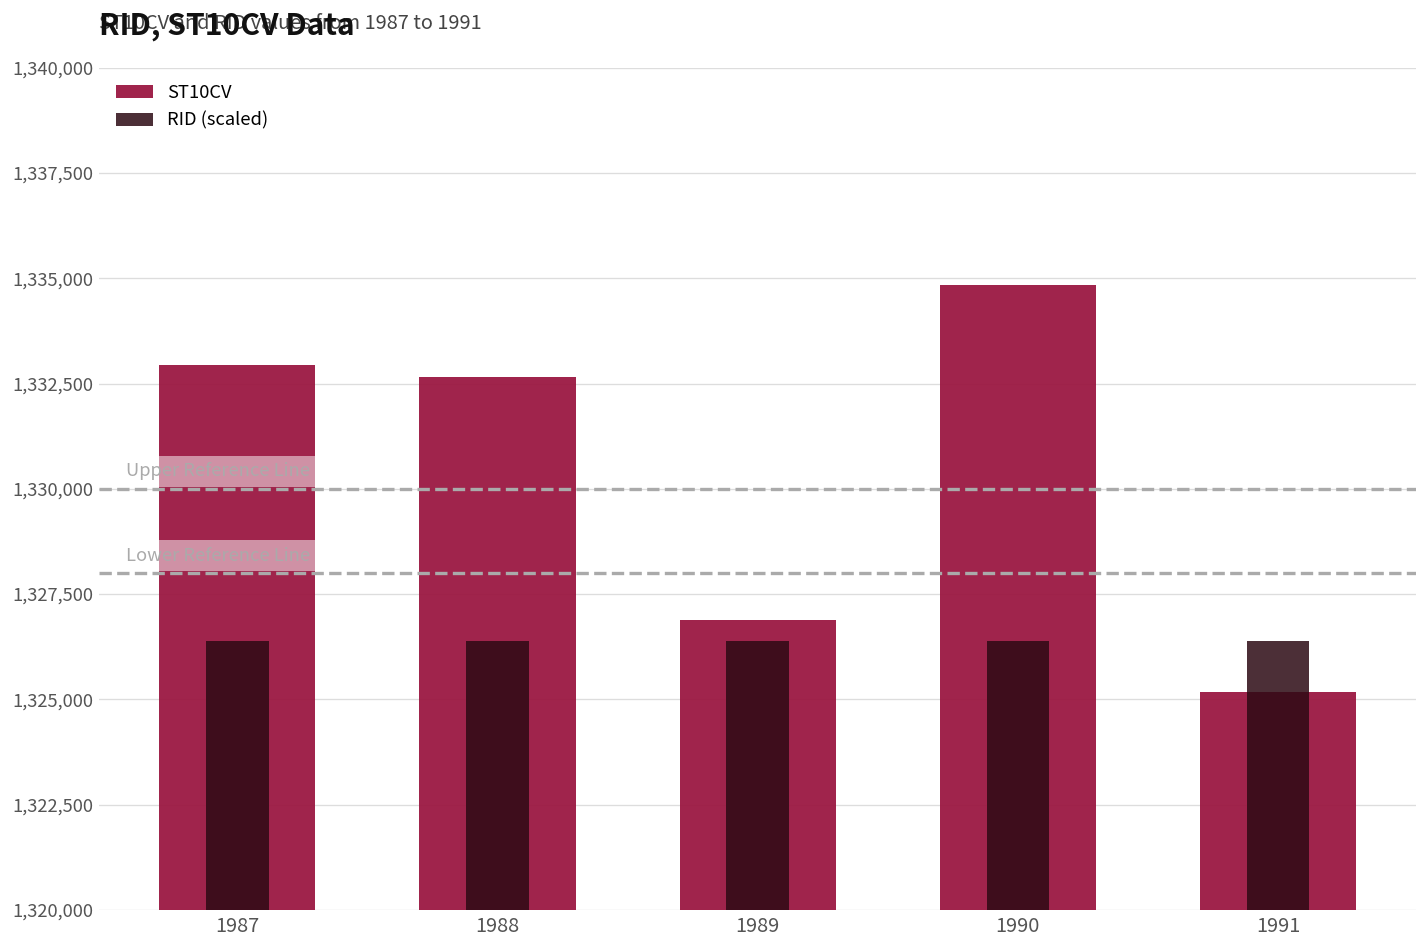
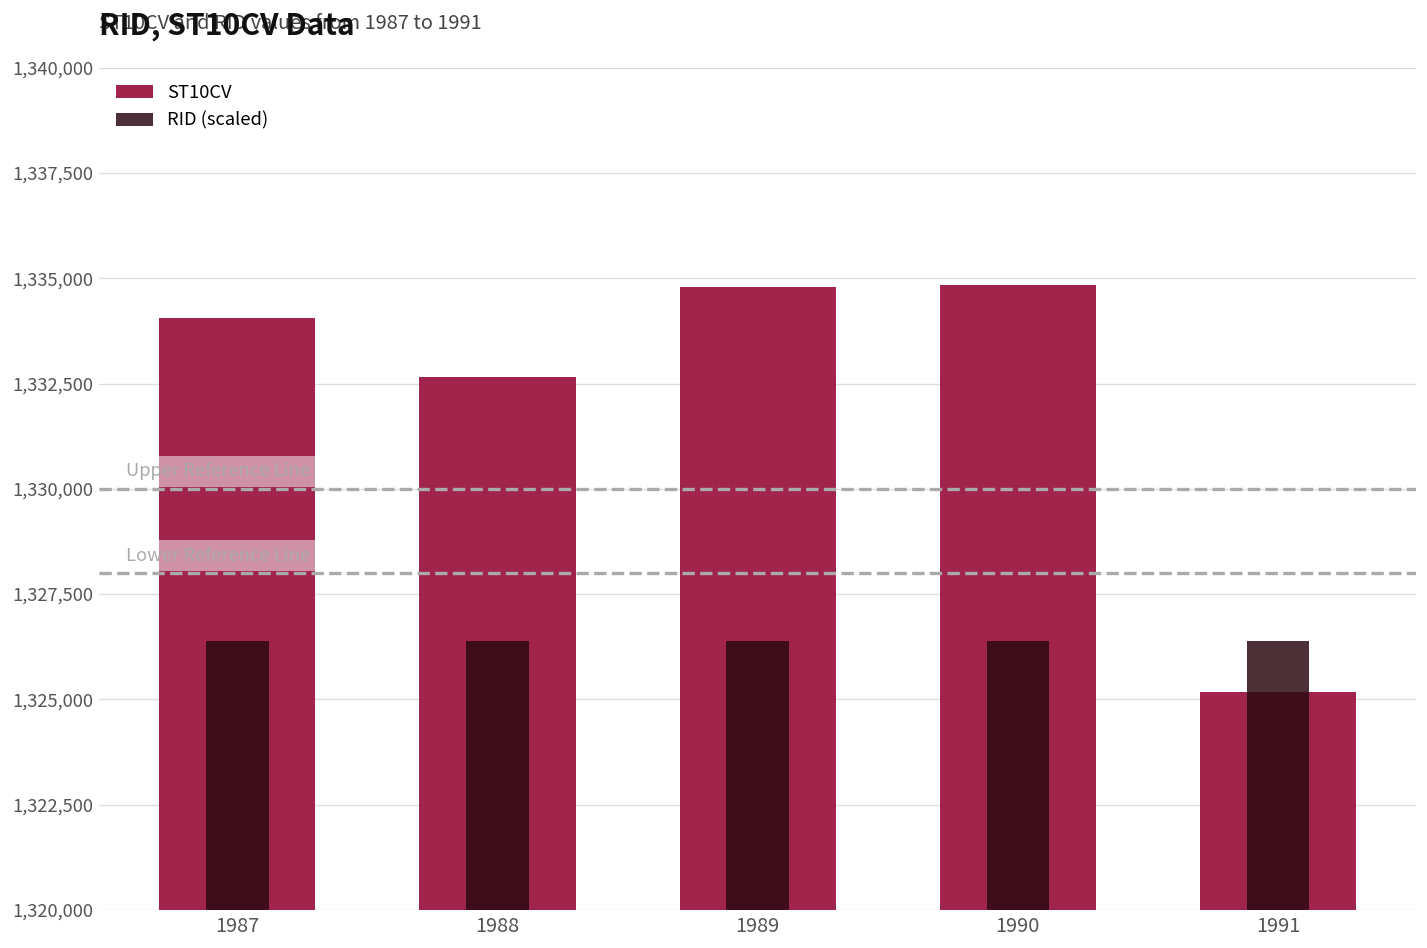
  {
    "ST10CV": {
-     "1987": "1,333,000",
+     "1987": "1,334,100",
      "1988": "1,332,700",
-     "1989": "1,326,900",
+     "1989": "1,334,800",
      "1990": "1,334,800"
    },
    "RID (scaled)": {
      "1991": "1,326,400"
    }
  }
